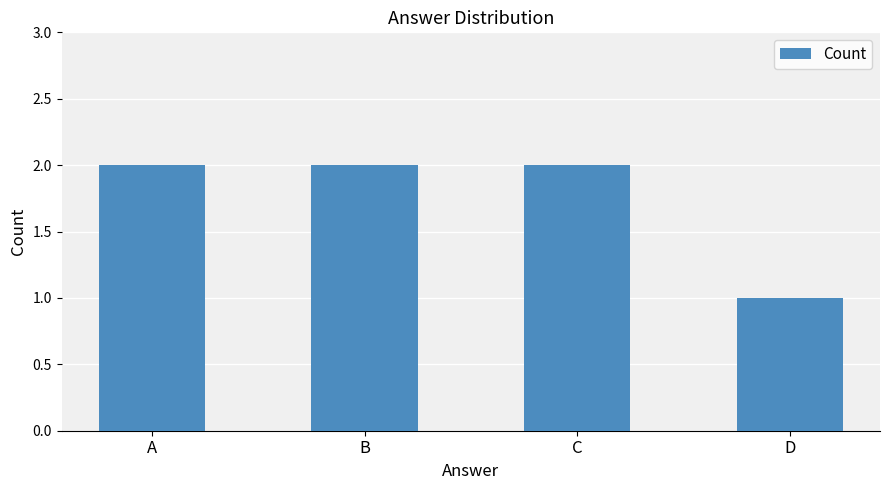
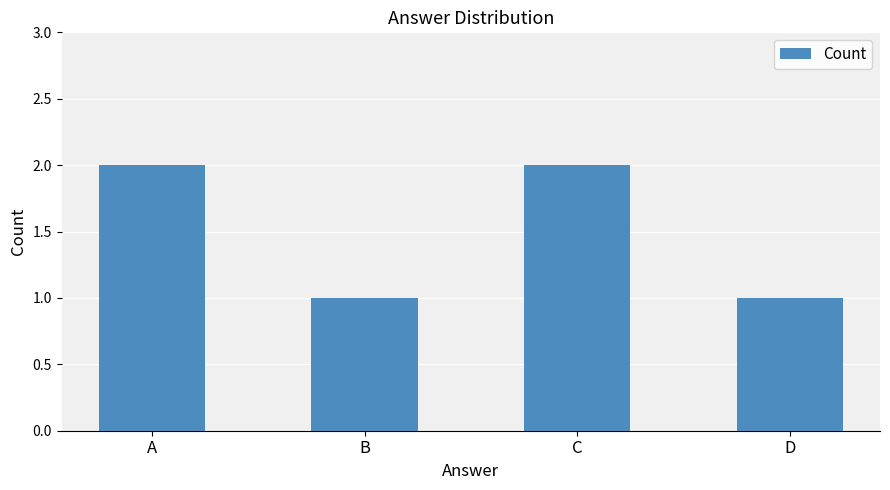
  {
    "A": 2,
-   "B": 2,
+   "B": 1,
    "C": 2,
    "D": 1
  }
